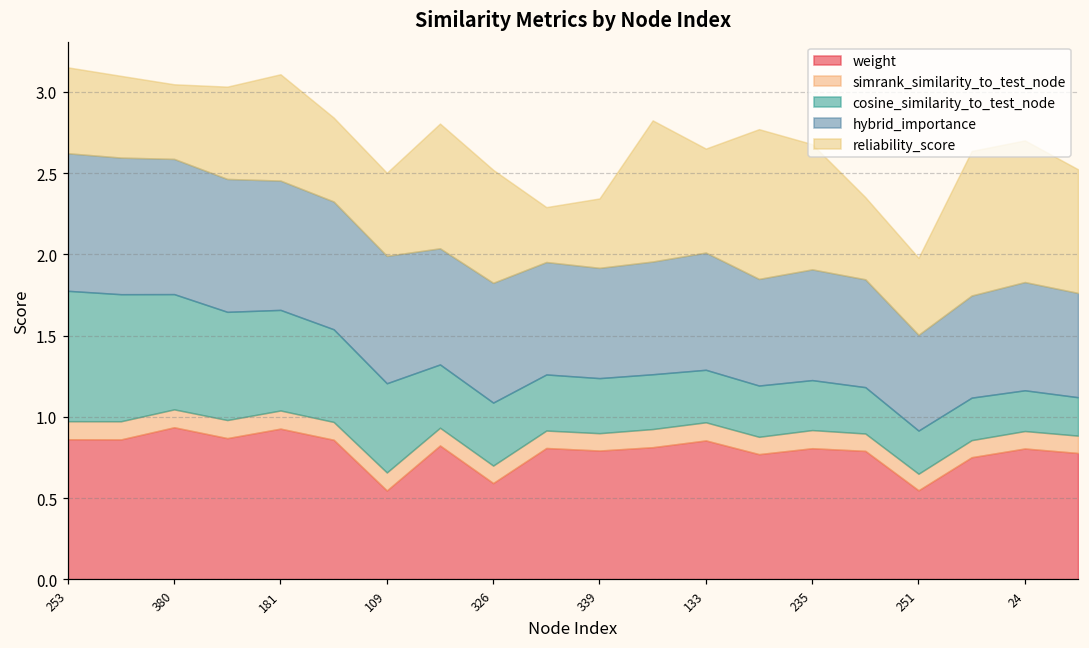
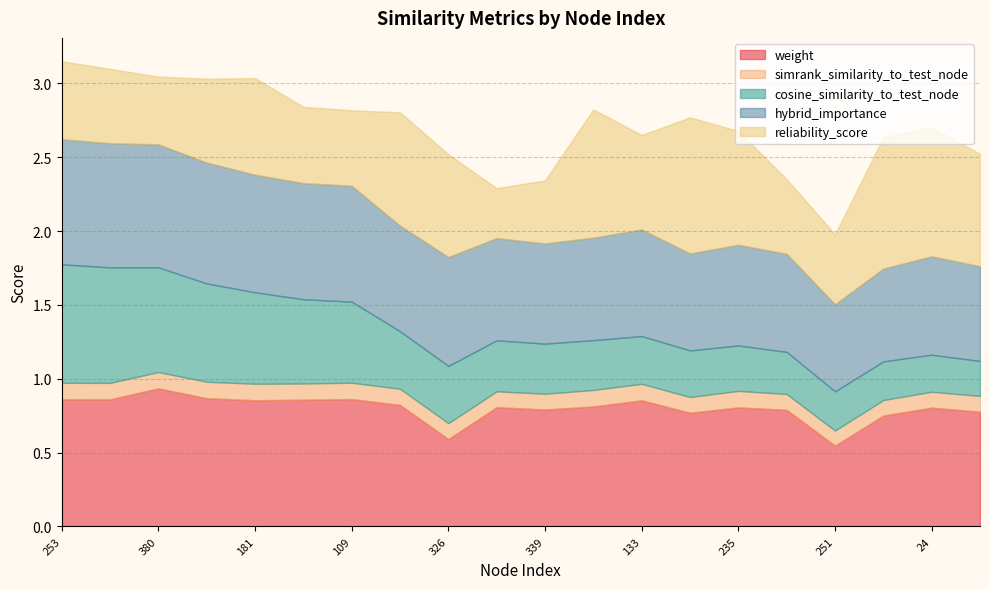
  {
    "weight": {
      "253": 0.86,
      "380": 0.94,
-     "181": 0.93,
-     "109": 0.55,
+     "181": 0.85,
+     "109": 0.86,
      "326": 0.59,
      "339": 0.79,
      "133": 0.85,
      "235": 0.81,
      "251": 0.55,
      "24": 0.80
    }
  }
